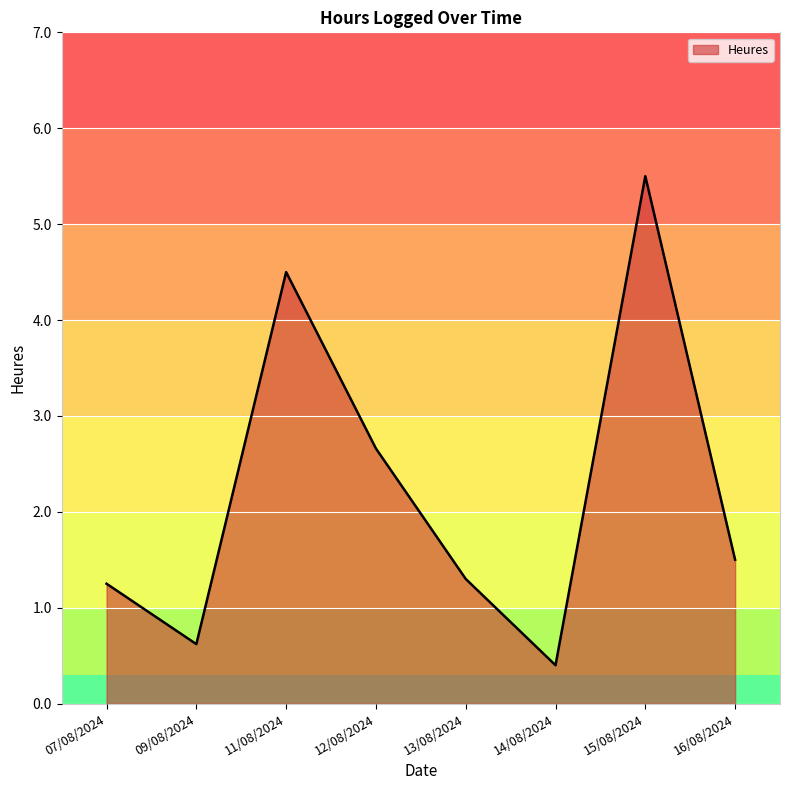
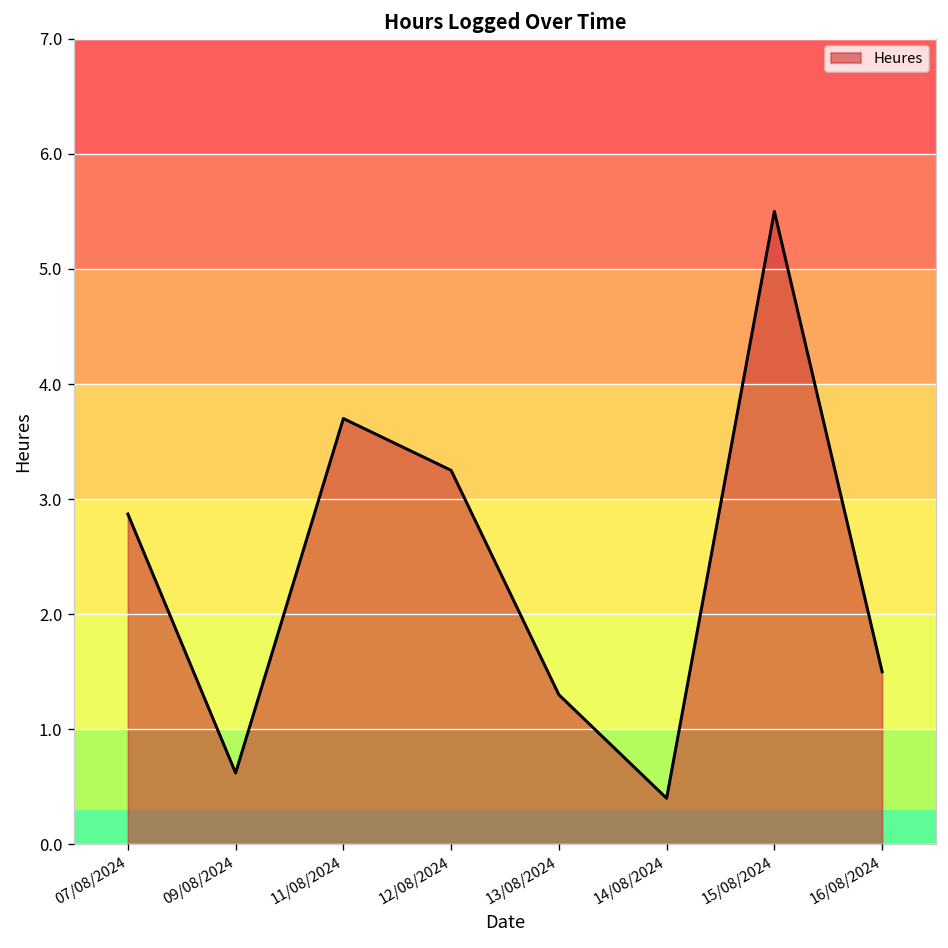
  {
-   "07/08/2024": 1.3,
+   "07/08/2024": 2.9,
    "09/08/2024": 0.6,
-   "11/08/2024": 4.5,
-   "12/08/2024": 2.7,
+   "11/08/2024": 3.7,
+   "12/08/2024": 3.3,
    "13/08/2024": 1.3,
    "14/08/2024": 0.4,
    "15/08/2024": 5.5,
    "16/08/2024": 1.5
  }
